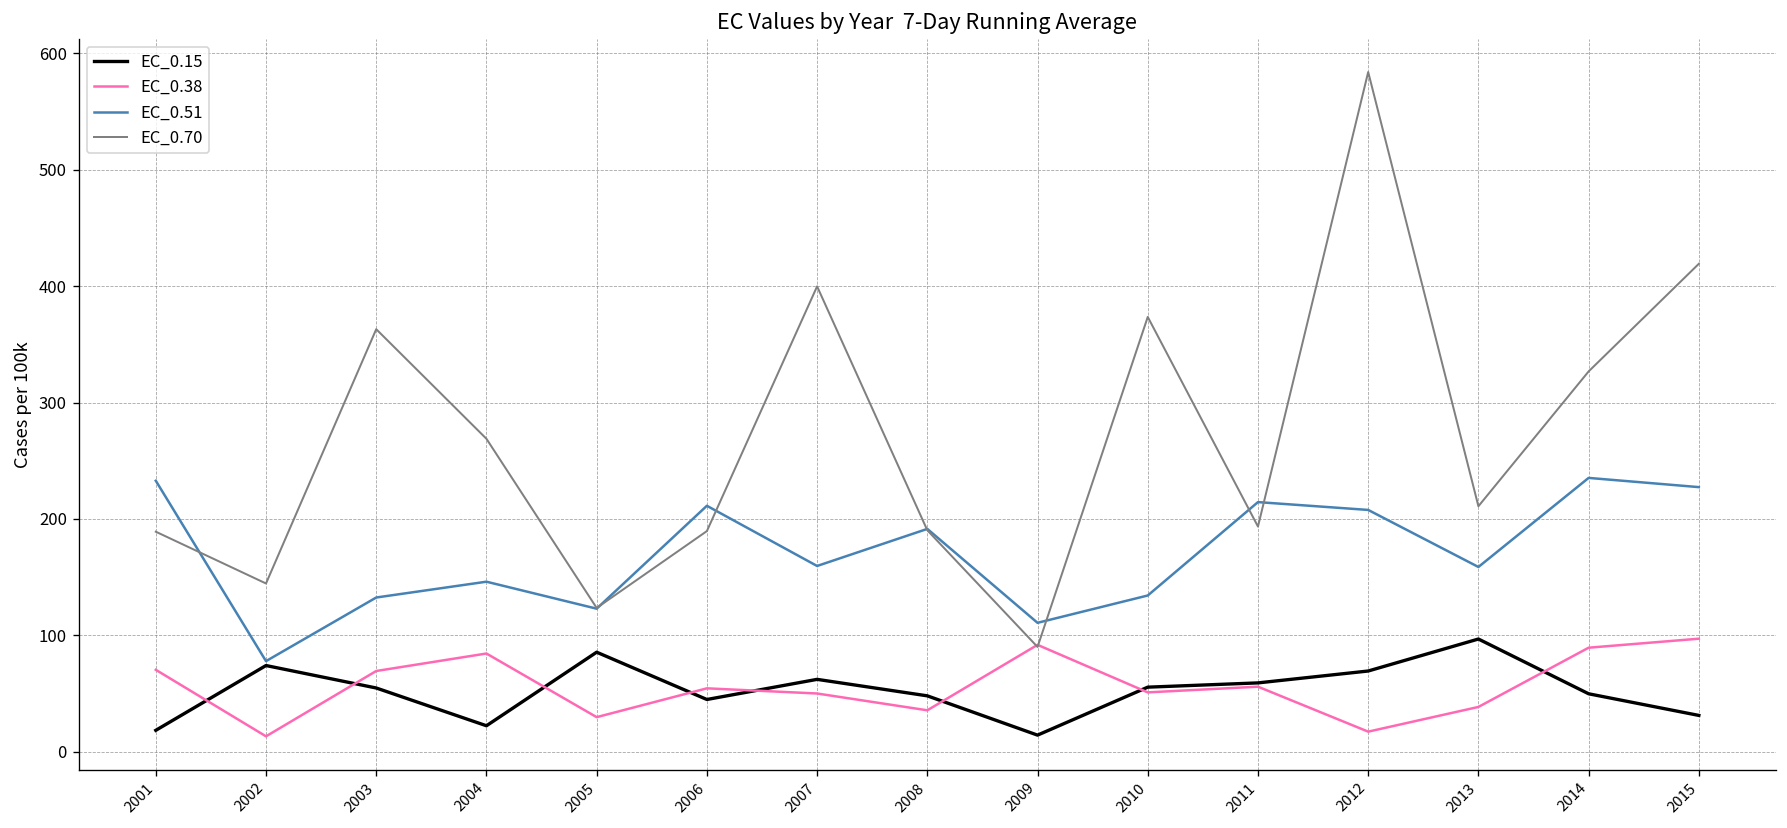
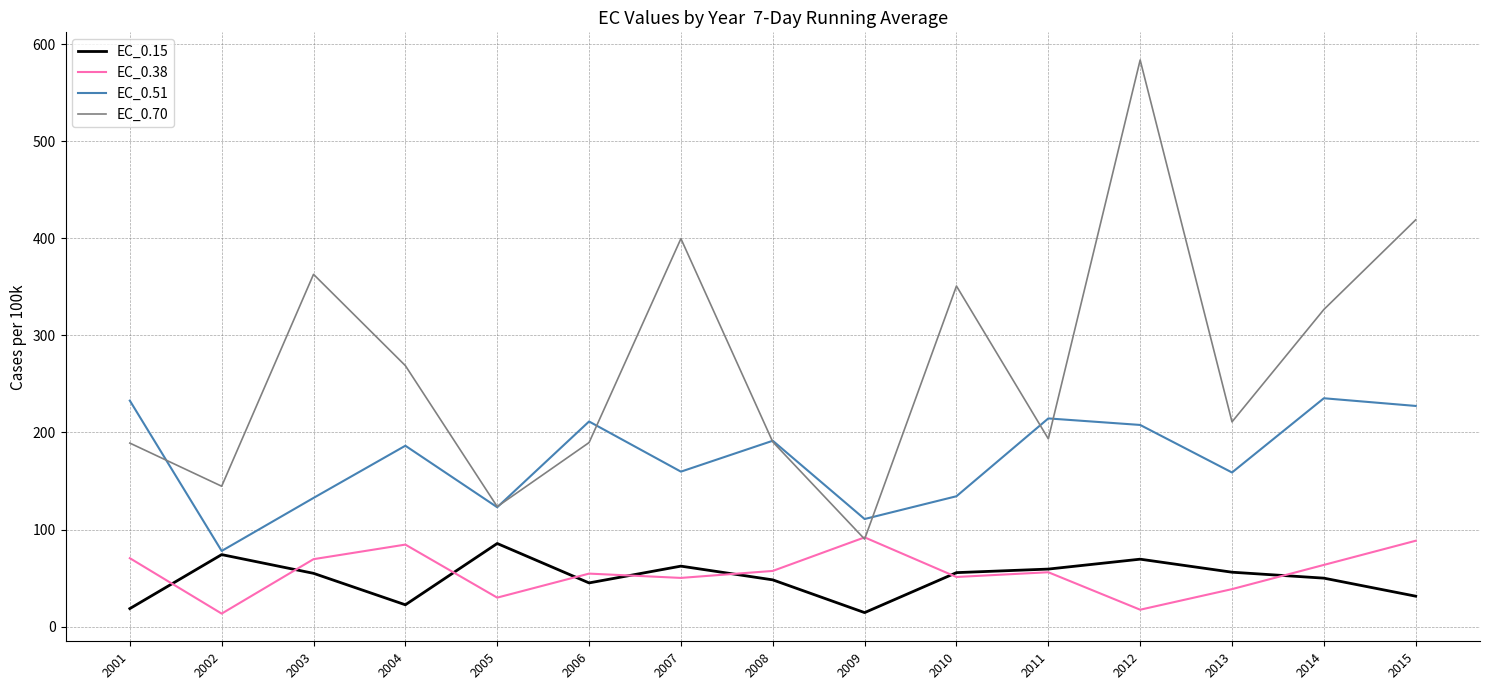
  {
    "EC_0.15": {
      "2001": 20,
      "2002": 70,
      "2003": 50,
      "2004": 20,
      "2005": 90,
      "2006": 40,
      "2007": 60,
      "2008": 50,
      "2009": 10,
      "2010": 60,
      "2011": 60,
      "2012": 70,
-     "2013": 100,
+     "2013": 60,
      "2014": 50,
      "2015": 30
    },
    "EC_0.38": {
      "2001": 70,
      "2002": 10,
      "2003": 70,
      "2004": 80,
      "2005": 30,
      "2006": 50,
      "2007": 50,
-     "2008": 40,
+     "2008": 60,
      "2010": 50,
      "2011": 60,
      "2012": 20,
      "2013": 40,
-     "2014": 90,
-     "2015": 100
+     "2014": 60,
+     "2015": 90
    },
    "EC_0.51": {
      "2001": 230,
      "2002": 80,
      "2003": 130,
-     "2004": 150,
+     "2004": 190,
      "2006": 210,
      "2007": 160,
      "2009": 110,
      "2010": 130,
      "2011": 210,
      "2012": 210,
      "2013": 160,
      "2014": 240,
      "2015": 230
    },
    "EC_0.70": {
      "2001": 190,
      "2002": 140,
      "2003": 360,
      "2004": 270,
      "2006": 190,
      "2007": 400,
-     "2010": 370,
+     "2010": 350,
      "2011": 190,
      "2012": 580,
      "2013": 210,
      "2014": 330,
      "2015": 420
    }
  }
